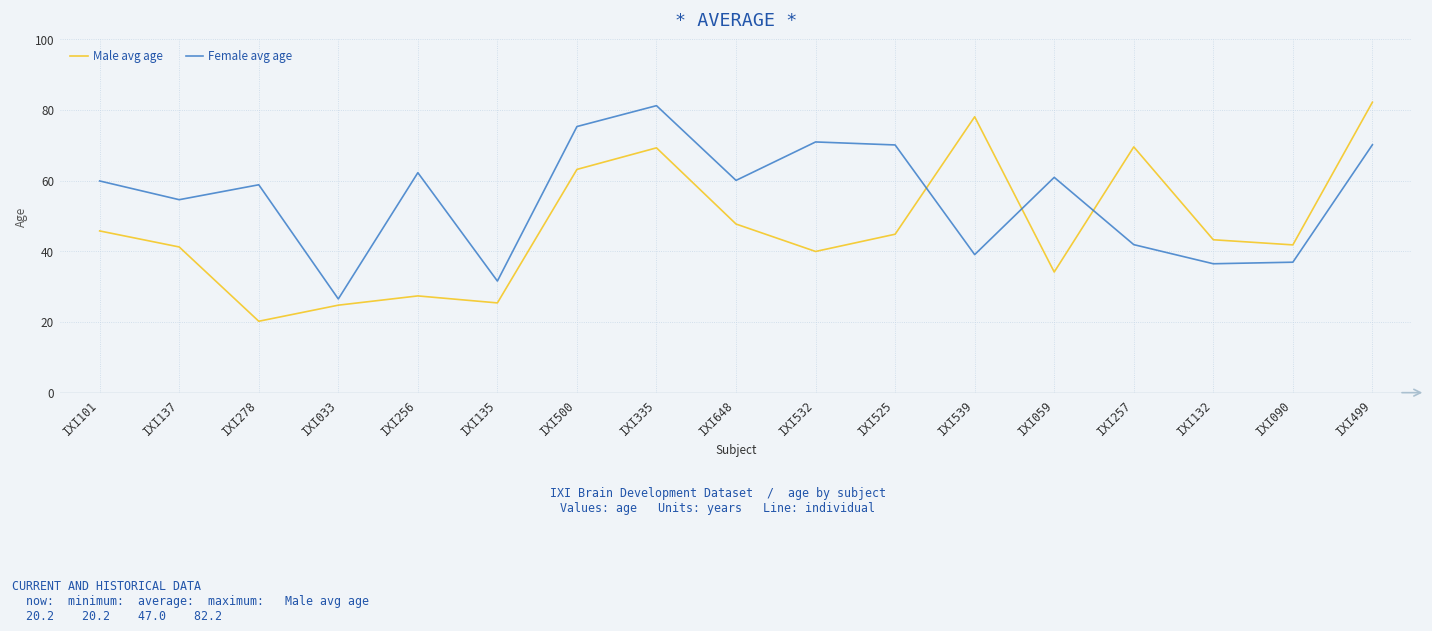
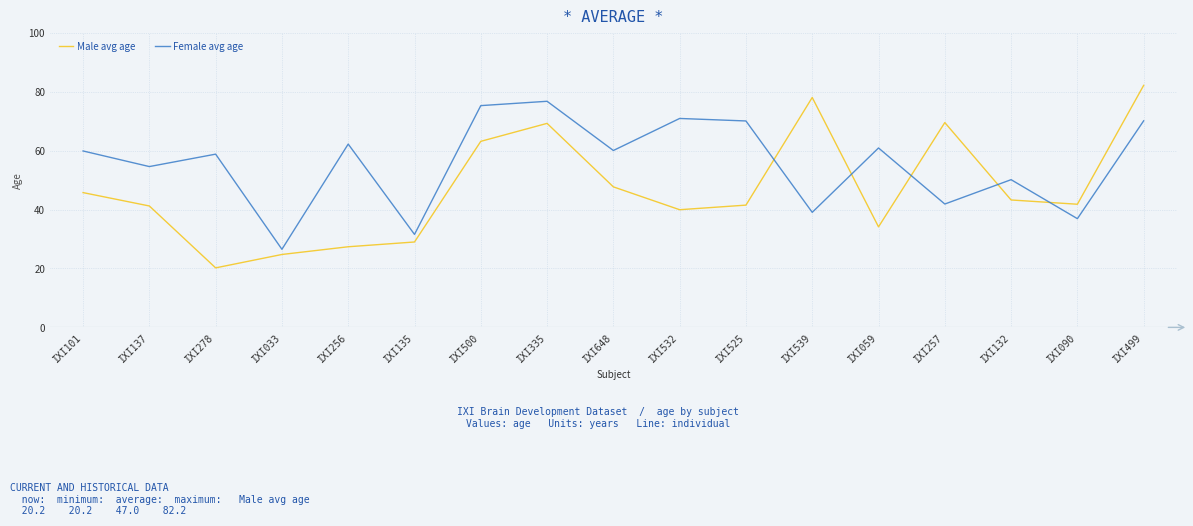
  {
    "Male avg age": {
      "IXI101": 46,
      "IXI137": 41,
      "IXI278": 20,
      "IXI033": 25,
      "IXI256": 27,
-     "IXI135": 25,
+     "IXI135": 29,
      "IXI500": 63,
      "IXI335": 69,
      "IXI648": 48,
      "IXI532": 40,
-     "IXI525": 45,
+     "IXI525": 42,
      "IXI539": 78,
      "IXI059": 34,
      "IXI257": 70,
      "IXI132": 43,
      "IXI090": 42,
      "IXI499": 82
    },
    "Female avg age": {
      "IXI101": 60,
      "IXI137": 55,
      "IXI278": 59,
      "IXI033": 27,
      "IXI256": 62,
      "IXI135": 32,
      "IXI500": 75,
-     "IXI335": 81,
+     "IXI335": 77,
      "IXI648": 60,
      "IXI532": 71,
      "IXI525": 70,
      "IXI539": 39,
      "IXI059": 61,
      "IXI257": 42,
-     "IXI132": 36,
+     "IXI132": 50,
      "IXI090": 37,
      "IXI499": 70
    }
  }
